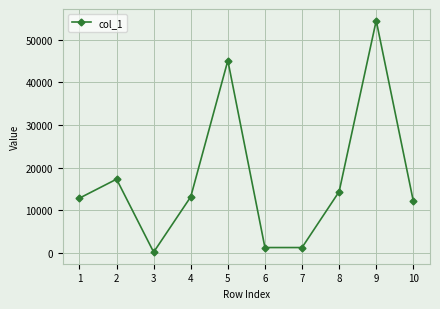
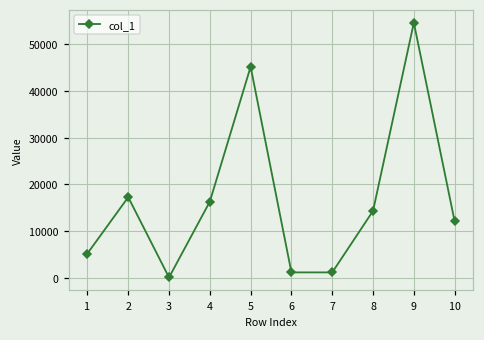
  {
-   "1": 13000,
+   "1": 5000,
    "2": 17000,
    "3": 0,
-   "4": 13000,
+   "4": 16000,
    "5": 45000,
    "6": 1000,
    "7": 1000,
    "8": 14000,
    "9": 55000,
    "10": 12000
  }
